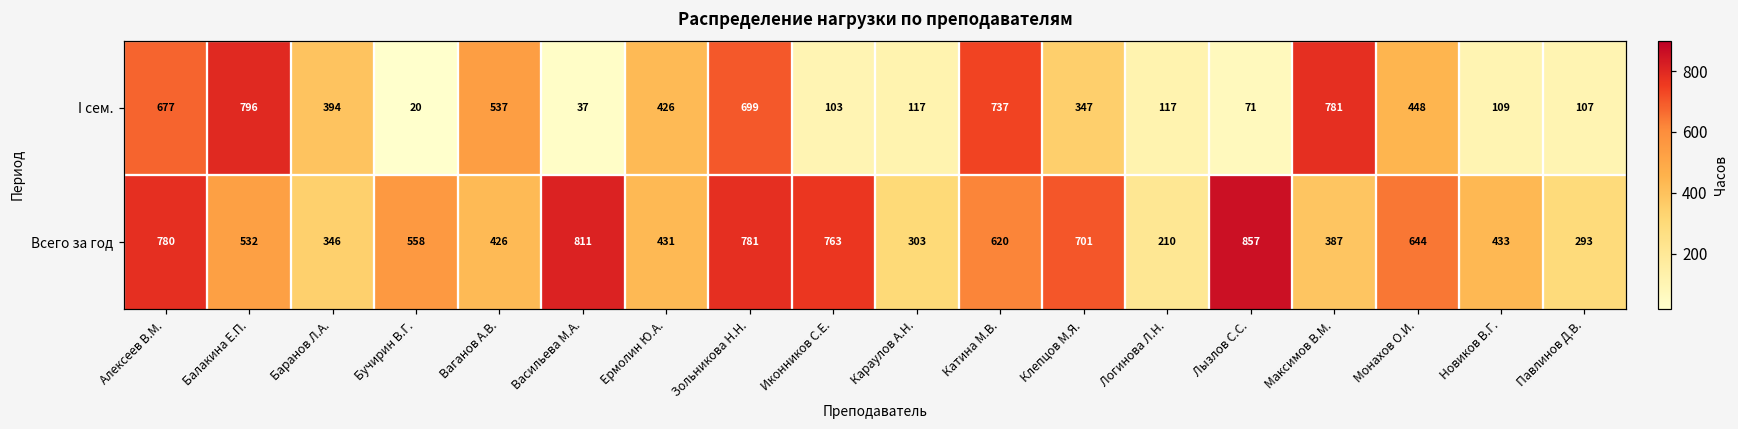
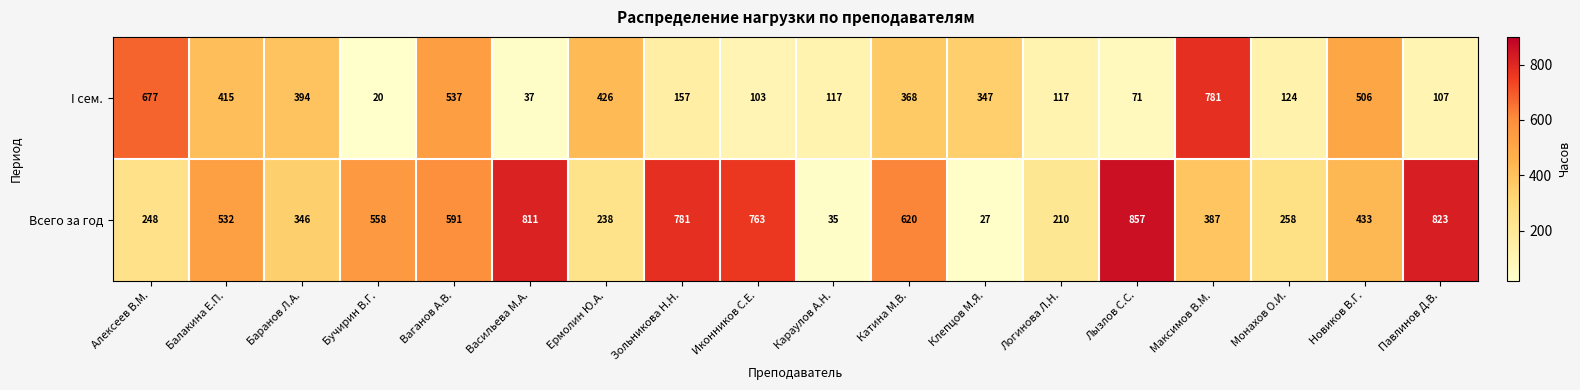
  {
    "I сем.": {
      "Алексеев В.М.": 677,
-     "Балакина Е.П.": 796,
+     "Балакина Е.П.": 415,
      "Баранов Л.А.": 394,
      "Бучирин В.Г.": 20,
      "Ваганов А.В.": 537,
      "Васильева М.А.": 37,
      "Ермолин Ю.А.": 426,
-     "Зольникова Н.Н.": 699,
+     "Зольникова Н.Н.": 157,
      "Иконников С.Е.": 103,
      "Караулов А.Н.": 117,
-     "Катина М.В.": 737,
+     "Катина М.В.": 368,
      "Клепцов М.Я.": 347,
      "Логинова Л.Н.": 117,
      "Лызлов С.С.": 71,
      "Максимов В.М.": 781,
-     "Монахов О.И.": 448,
-     "Новиков В.Г.": 109,
+     "Монахов О.И.": 124,
+     "Новиков В.Г.": 506,
      "Павлинов Д.В.": 107
    },
    "Всего за год": {
-     "Алексеев В.М.": 780,
+     "Алексеев В.М.": 248,
      "Балакина Е.П.": 532,
      "Баранов Л.А.": 346,
      "Бучирин В.Г.": 558,
-     "Ваганов А.В.": 426,
+     "Ваганов А.В.": 591,
      "Васильева М.А.": 811,
-     "Ермолин Ю.А.": 431,
+     "Ермолин Ю.А.": 238,
      "Зольникова Н.Н.": 781,
      "Иконников С.Е.": 763,
-     "Караулов А.Н.": 303,
+     "Караулов А.Н.": 35,
      "Катина М.В.": 620,
-     "Клепцов М.Я.": 701,
+     "Клепцов М.Я.": 27,
      "Логинова Л.Н.": 210,
      "Лызлов С.С.": 857,
      "Максимов В.М.": 387,
-     "Монахов О.И.": 644,
+     "Монахов О.И.": 258,
      "Новиков В.Г.": 433,
-     "Павлинов Д.В.": 293
+     "Павлинов Д.В.": 823
    }
  }
